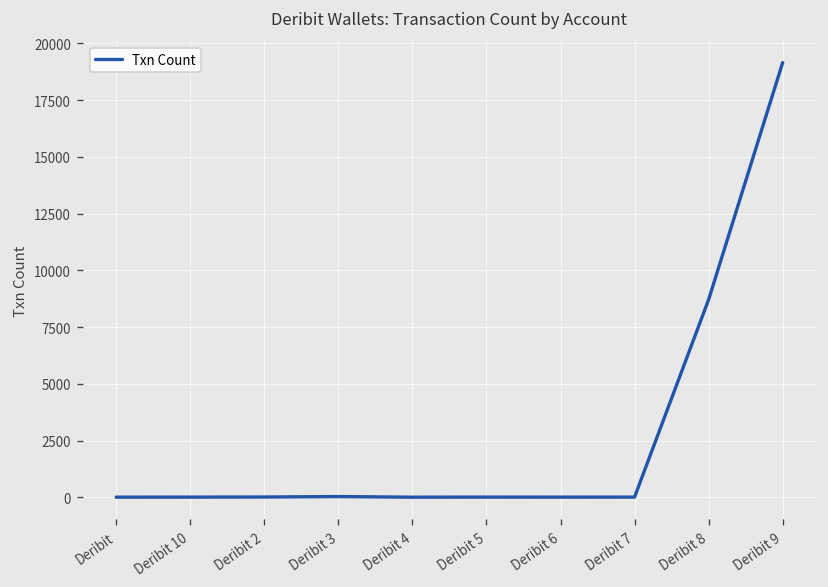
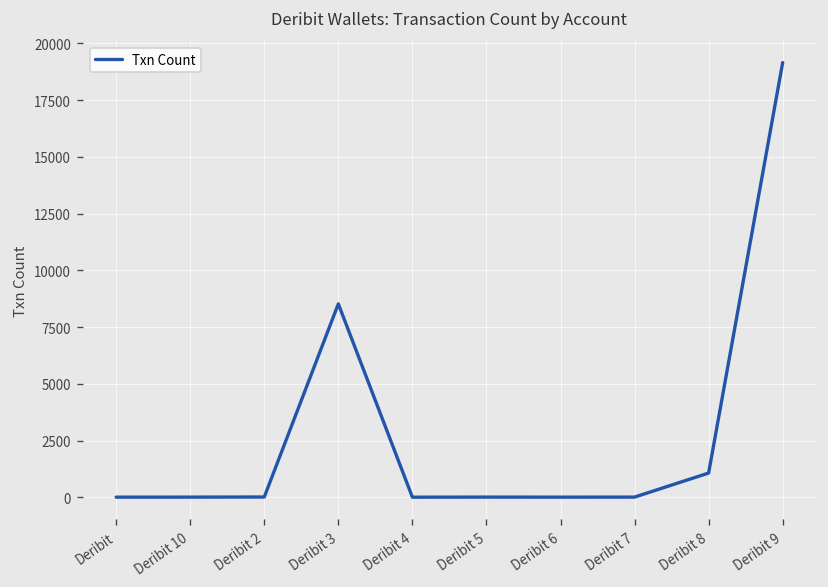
  {
    "Deribit": 0,
    "Deribit 10": 0,
    "Deribit 2": 0,
-   "Deribit 3": 0,
+   "Deribit 3": 8500,
    "Deribit 4": 0,
    "Deribit 5": 0,
    "Deribit 6": 0,
    "Deribit 7": 0,
-   "Deribit 8": 8700,
+   "Deribit 8": 1100,
    "Deribit 9": 19200
  }
